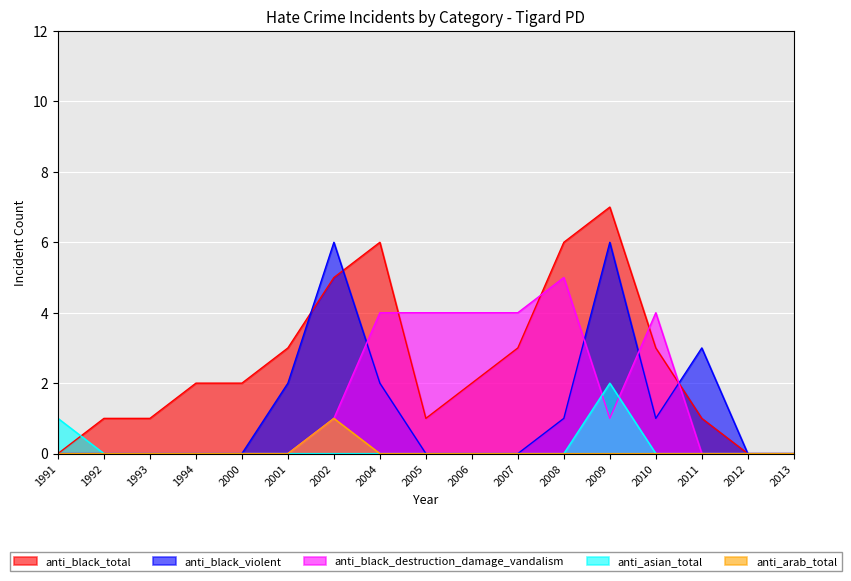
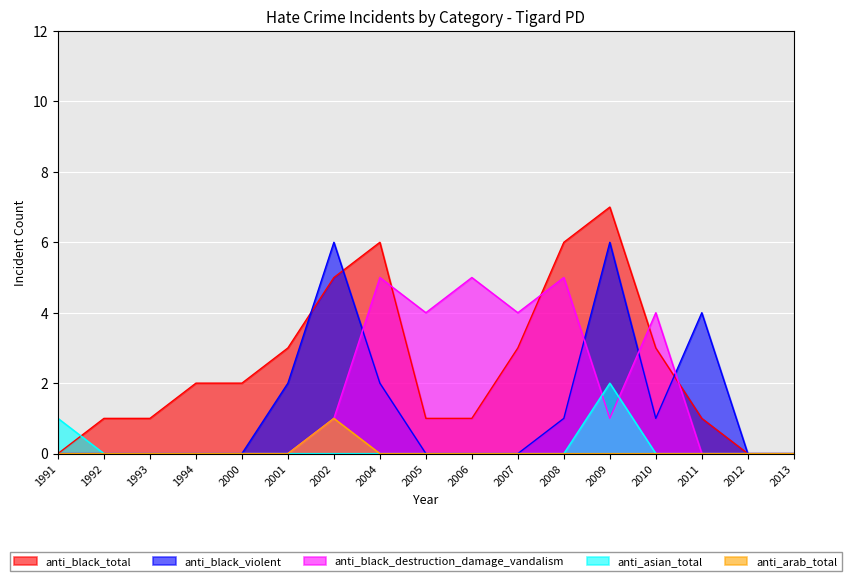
  {
    "anti_black_total": {
      "1992": 1,
      "1993": 1,
      "1994": 2,
      "2000": 2,
      "2001": 3,
      "2002": 5,
      "2004": 6,
      "2005": 1,
-     "2006": 2,
+     "2006": 1,
      "2007": 3,
      "2008": 6,
      "2009": 7,
      "2010": 3,
      "2011": 1
    },
    "anti_black_violent": {
      "2001": 2,
      "2002": 6,
      "2004": 2,
      "2008": 1,
      "2009": 6,
      "2010": 1,
-     "2011": 3
+     "2011": 4
    },
    "anti_black_destruction_damage_vandalism": {
-     "2004": 4,
+     "2004": 5,
      "2005": 4,
-     "2006": 4,
+     "2006": 5,
      "2007": 4,
      "2008": 5,
      "2009": 1,
      "2010": 4
    },
    "anti_asian_total": {
      "1991": 1,
      "2002": 0,
      "2009": 2
    },
    "anti_arab_total": {
      "2009": 0
    }
  }
